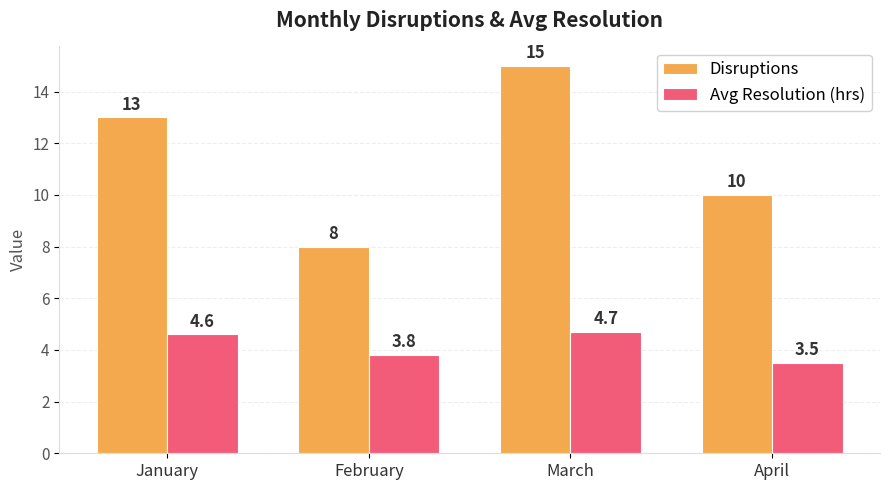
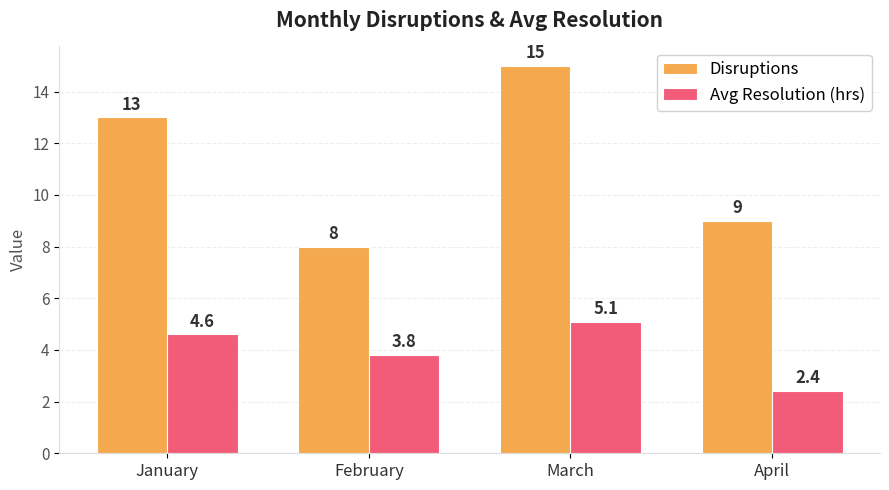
  {
    "Disruptions": {
      "January": 13,
      "February": 8,
      "March": 15,
-     "April": 10
+     "April": 9
    },
    "Avg Resolution (hrs)": {
      "January": 4.6,
      "February": 3.8,
-     "March": 4.7,
-     "April": 3.5
+     "March": 5.1,
+     "April": 2.4
    }
  }
